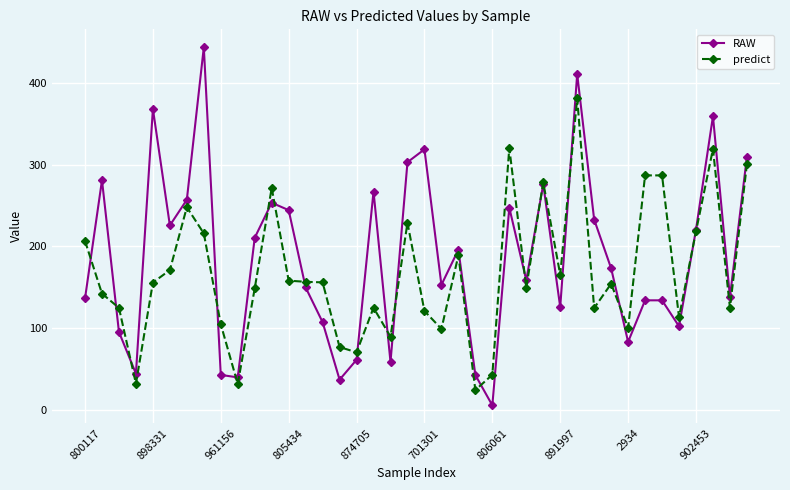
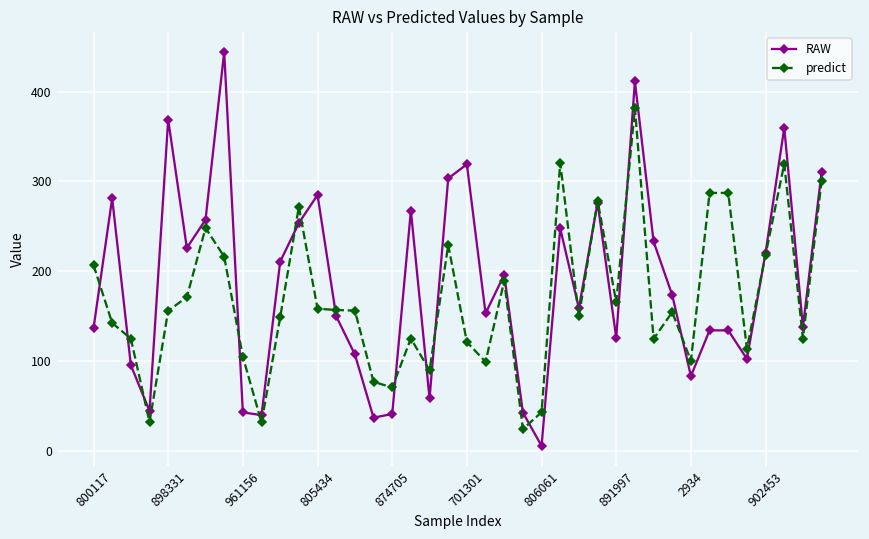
  {
    "RAW": {
      "800117": 140,
      "898331": 370,
      "961156": 40,
-     "805434": 240,
-     "874705": 60,
+     "805434": 280,
+     "874705": 40,
      "701301": 320,
      "806061": 10,
      "891997": 130,
      "2934": 80
    },
    "predict": {
      "800117": 210,
      "898331": 160,
      "961156": 100,
      "805434": 160,
      "874705": 70,
      "701301": 120,
      "806061": 40,
      "891997": 170,
      "2934": 100
    }
  }
